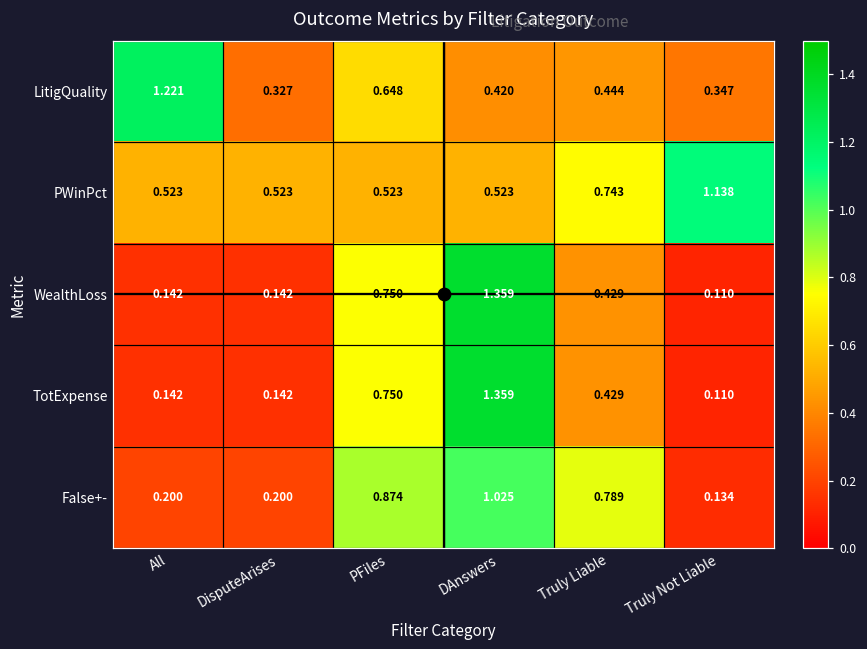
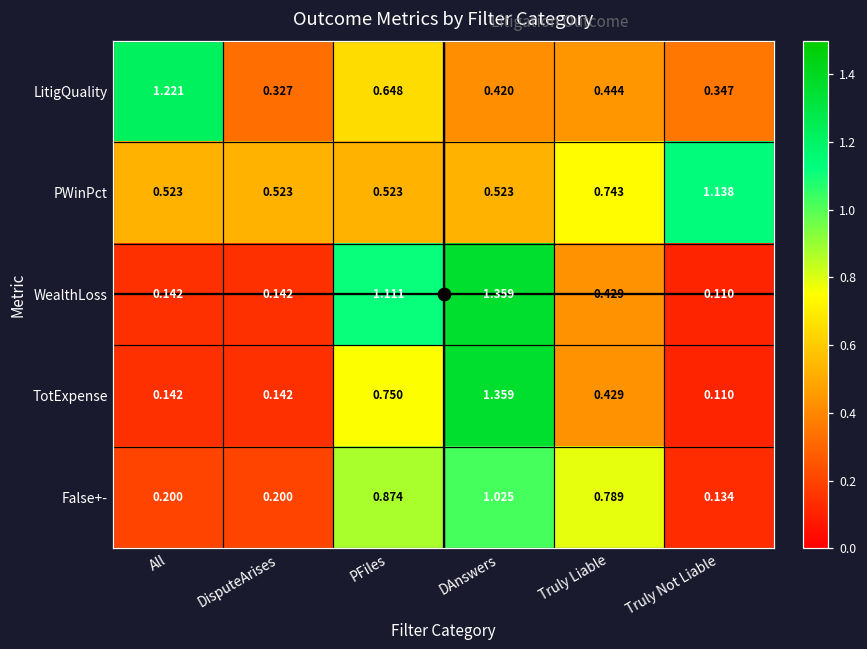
  {
    "LitigQuality": {
      "All": 1.221,
      "DisputeArises": 0.327,
      "PFiles": 0.648,
      "DAnswers": 0.420,
      "Truly Liable": 0.444,
      "Truly Not Liable": 0.347
    },
    "PWinPct": {
      "All": 0.523,
      "DisputeArises": 0.523,
      "PFiles": 0.523,
      "DAnswers": 0.523,
      "Truly Liable": 0.743,
      "Truly Not Liable": 1.138
    },
    "WealthLoss": {
      "All": 0.142,
      "DisputeArises": 0.142,
-     "PFiles": 0.750,
+     "PFiles": 1.111,
      "DAnswers": 1.359,
      "Truly Liable": 0.429,
      "Truly Not Liable": 0.110
    },
    "TotExpense": {
      "All": 0.142,
      "DisputeArises": 0.142,
      "PFiles": 0.750,
      "DAnswers": 1.359,
      "Truly Liable": 0.429,
      "Truly Not Liable": 0.110
    },
    "False+-": {
      "All": 0.200,
      "DisputeArises": 0.200,
      "PFiles": 0.874,
      "DAnswers": 1.025,
      "Truly Liable": 0.789,
      "Truly Not Liable": 0.134
    }
  }
